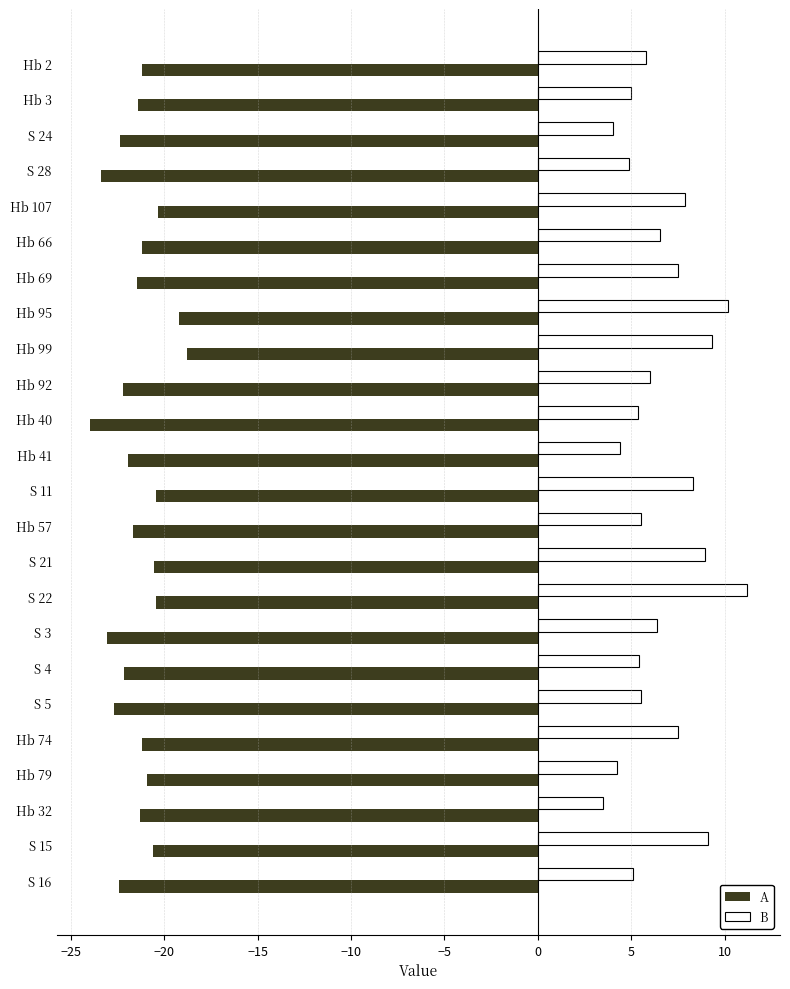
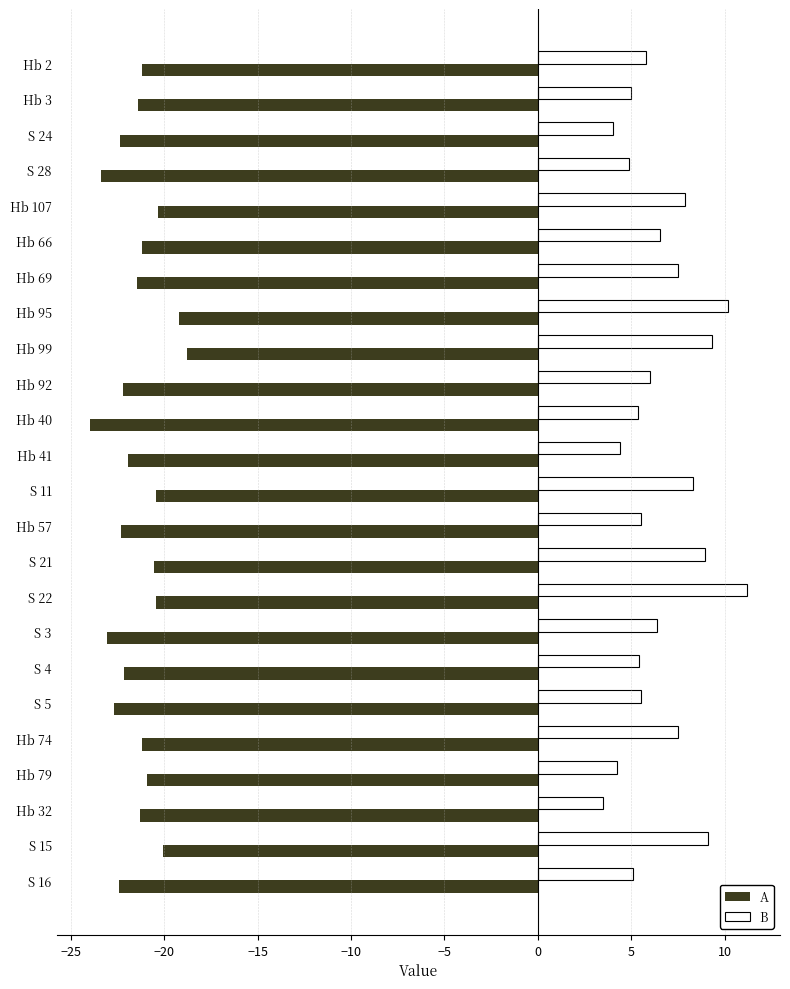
  {
    "A": {
      "Hb 2": -21.2,
      "Hb 3": -21.4,
      "S 24": -22.4,
      "S 28": -23.4,
      "Hb 107": -20.4,
      "Hb 66": -21.2,
      "Hb 69": -21.5,
      "Hb 95": -19.2,
      "Hb 99": -18.8,
      "Hb 92": -22.2,
      "Hb 40": -24.0,
      "Hb 41": -22.0,
      "S 11": -20.5,
-     "Hb 57": -21.7,
+     "Hb 57": -22.3,
      "S 21": -20.6,
      "S 22": -20.4,
      "S 3": -23.1,
      "S 4": -22.2,
      "S 5": -22.7,
      "Hb 74": -21.2,
      "Hb 79": -21.0,
      "Hb 32": -21.3,
-     "S 15": -20.6,
+     "S 15": -20.1,
      "S 16": -22.4
    },
    "B": {
      "Hb 2": 5.8,
      "Hb 3": 5.0,
      "S 24": 4.0,
      "S 28": 4.9,
      "Hb 107": 7.9,
      "Hb 66": 6.6,
      "Hb 69": 7.5,
      "Hb 95": 10.2,
      "Hb 99": 9.4,
      "Hb 92": 6.0,
      "Hb 40": 5.4,
      "Hb 41": 4.4,
      "S 11": 8.3,
      "Hb 57": 5.5,
      "S 21": 9.0,
      "S 22": 11.2,
      "S 3": 6.4,
      "S 4": 5.4,
      "S 5": 5.5,
      "Hb 74": 7.5,
      "Hb 79": 4.3,
      "Hb 32": 3.5,
      "S 15": 9.1,
      "S 16": 5.1
    }
  }
